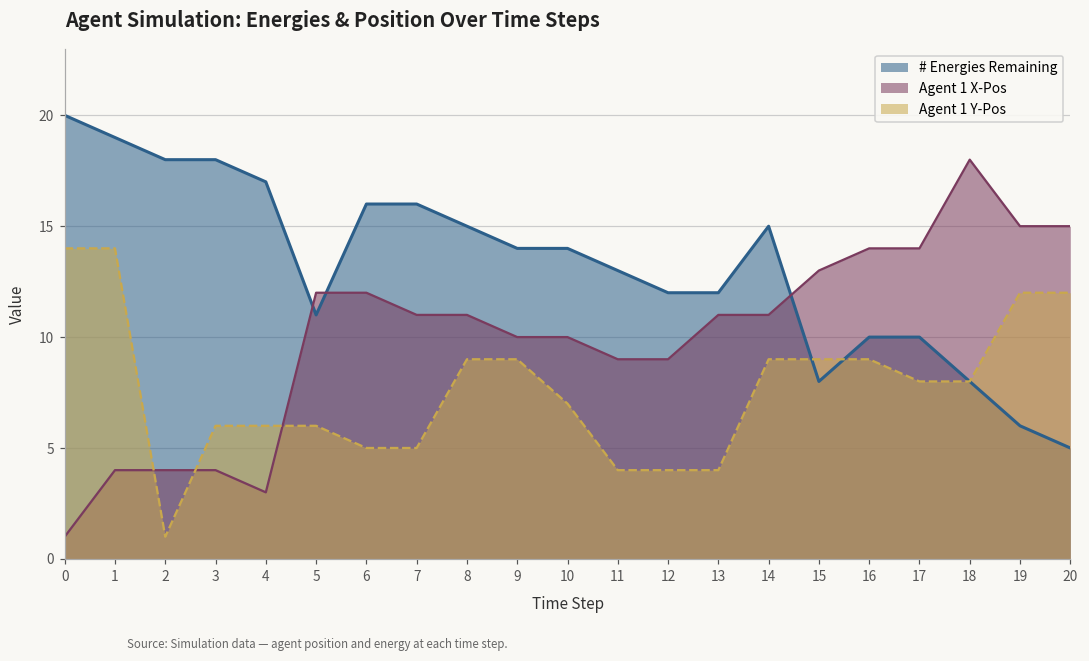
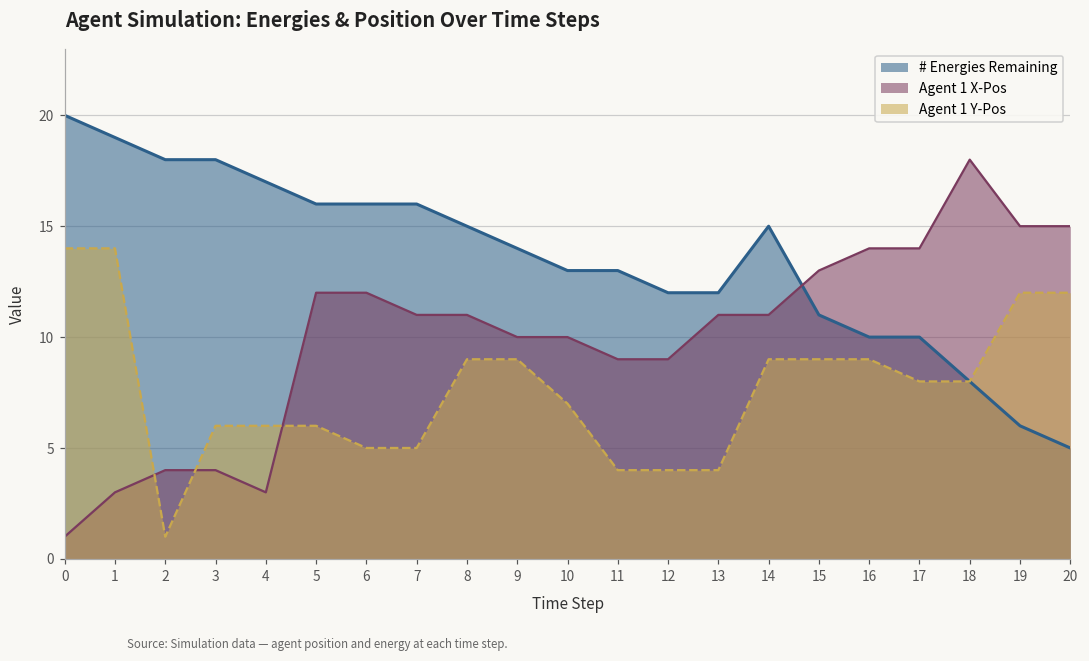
  {
    "# Energies Remaining": {
      "0": 20,
      "1": 19,
      "2": 18,
      "3": 18,
      "4": 17,
-     "5": 11,
+     "5": 16,
      "6": 16,
      "7": 16,
      "8": 15,
      "9": 14,
-     "10": 14,
+     "10": 13,
      "11": 13,
      "12": 12,
      "13": 12,
      "14": 15,
-     "15": 8,
+     "15": 11,
      "16": 10,
      "17": 10,
      "19": 6,
      "20": 5
    },
    "Agent 1 X-Pos": {
      "0": 1,
-     "1": 4,
+     "1": 3,
      "2": 4,
      "3": 4,
      "4": 3,
      "5": 12,
      "6": 12,
      "7": 11,
      "8": 11,
      "9": 10,
      "10": 10,
      "11": 9,
      "12": 9,
      "13": 11,
      "14": 11,
      "15": 13,
      "16": 14,
      "17": 14,
      "18": 18,
      "19": 15,
      "20": 15
    },
    "Agent 1 Y-Pos": {
      "0": 14,
      "1": 14,
      "2": 1,
      "3": 6,
      "4": 6,
      "5": 6,
      "6": 5,
      "7": 5,
      "8": 9,
      "9": 9,
      "10": 7,
      "11": 4,
      "12": 4,
      "13": 4,
      "14": 9,
      "15": 9,
      "16": 9,
      "17": 8,
      "19": 12,
      "20": 12
    }
  }
